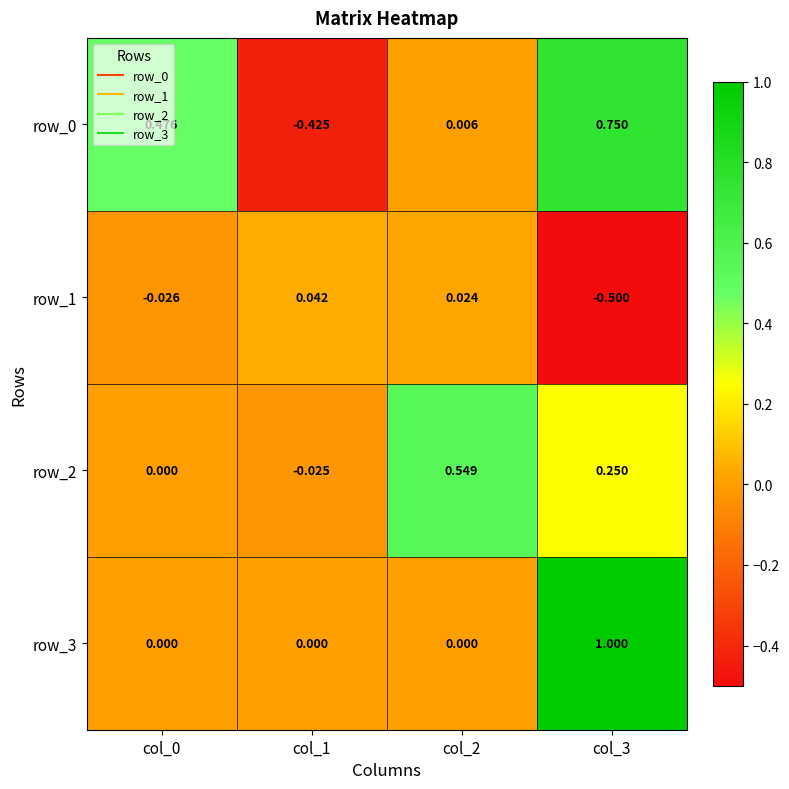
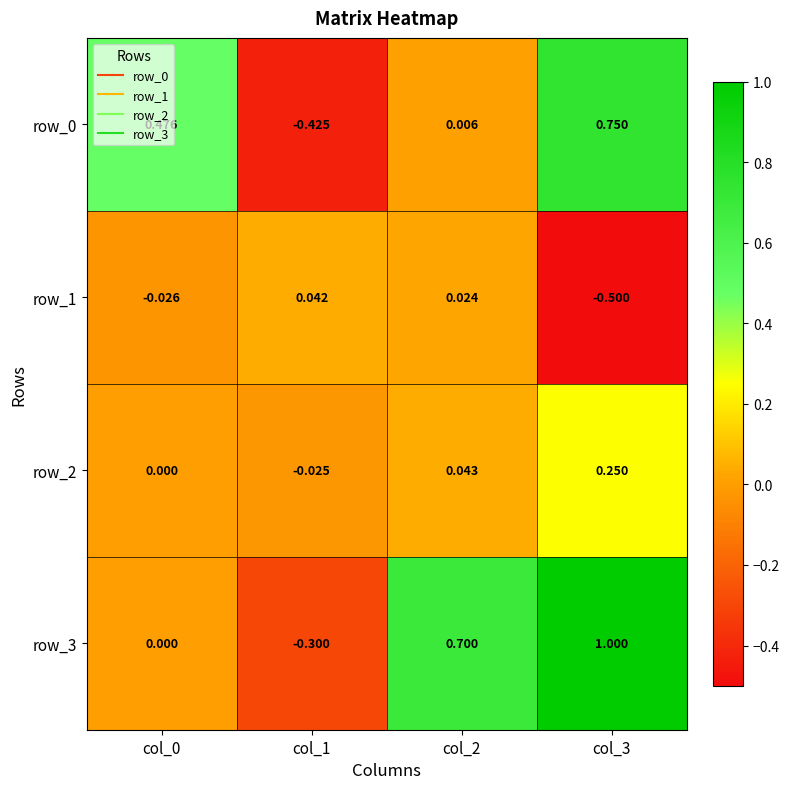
  {
    "row_0": {
      "col_1": -0.425,
      "col_2": 0.006,
      "col_3": 0.750
    },
    "row_1": {
      "col_0": -0.026,
      "col_1": 0.042,
      "col_2": 0.024,
      "col_3": -0.500
    },
    "row_2": {
      "col_0": 0.000,
      "col_1": -0.025,
-     "col_2": 0.549,
+     "col_2": 0.043,
      "col_3": 0.250
    },
    "row_3": {
      "col_0": 0.000,
-     "col_1": 0.000,
-     "col_2": 0.000,
+     "col_1": -0.300,
+     "col_2": 0.700,
      "col_3": 1.000
    }
  }
